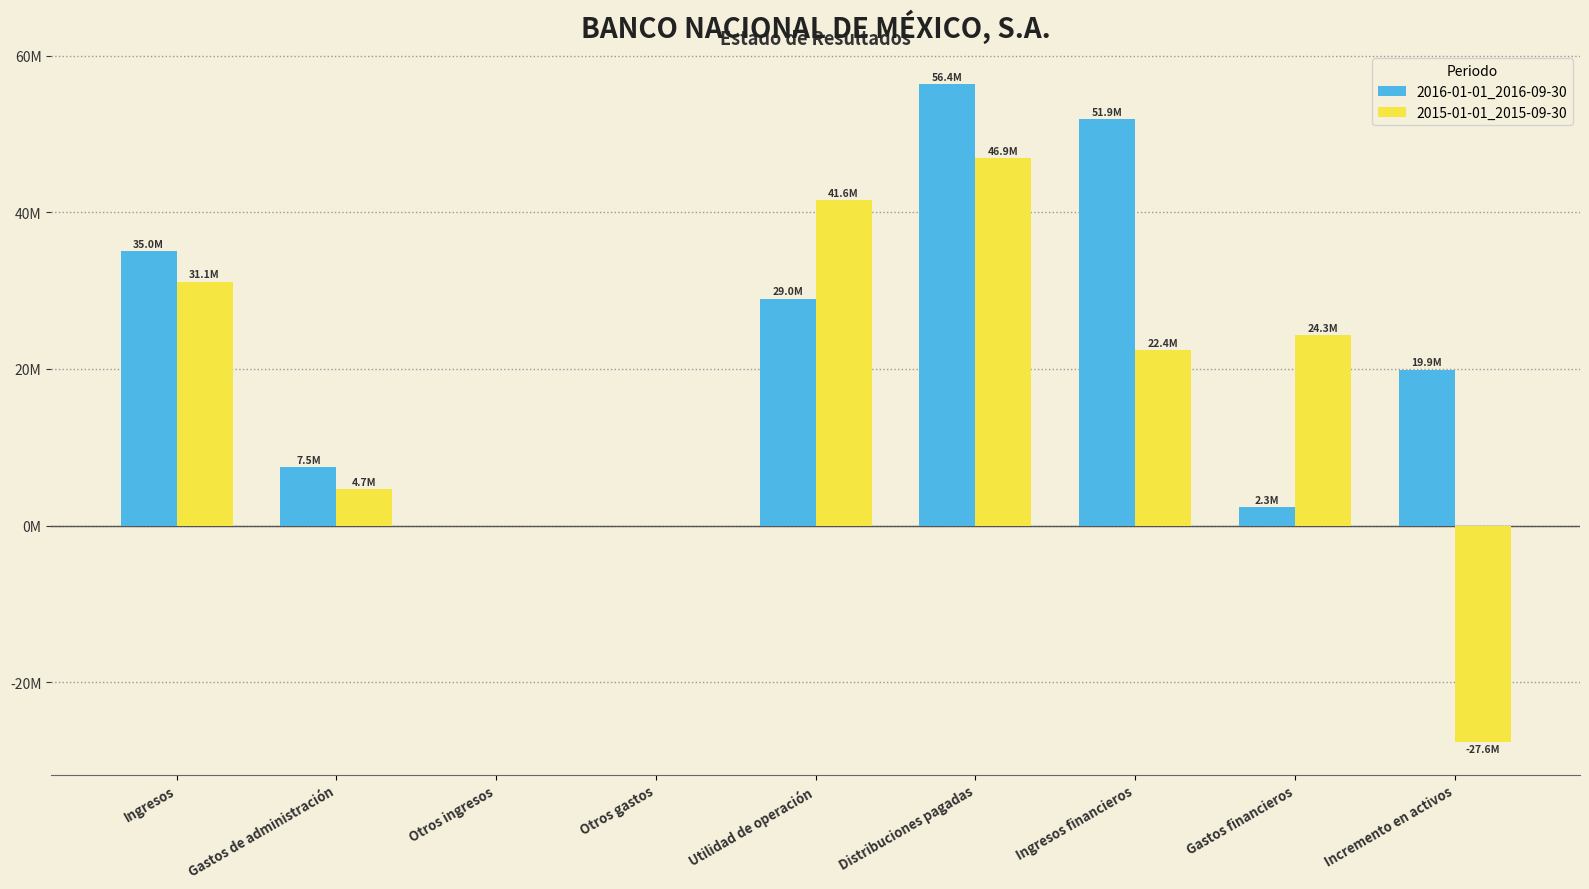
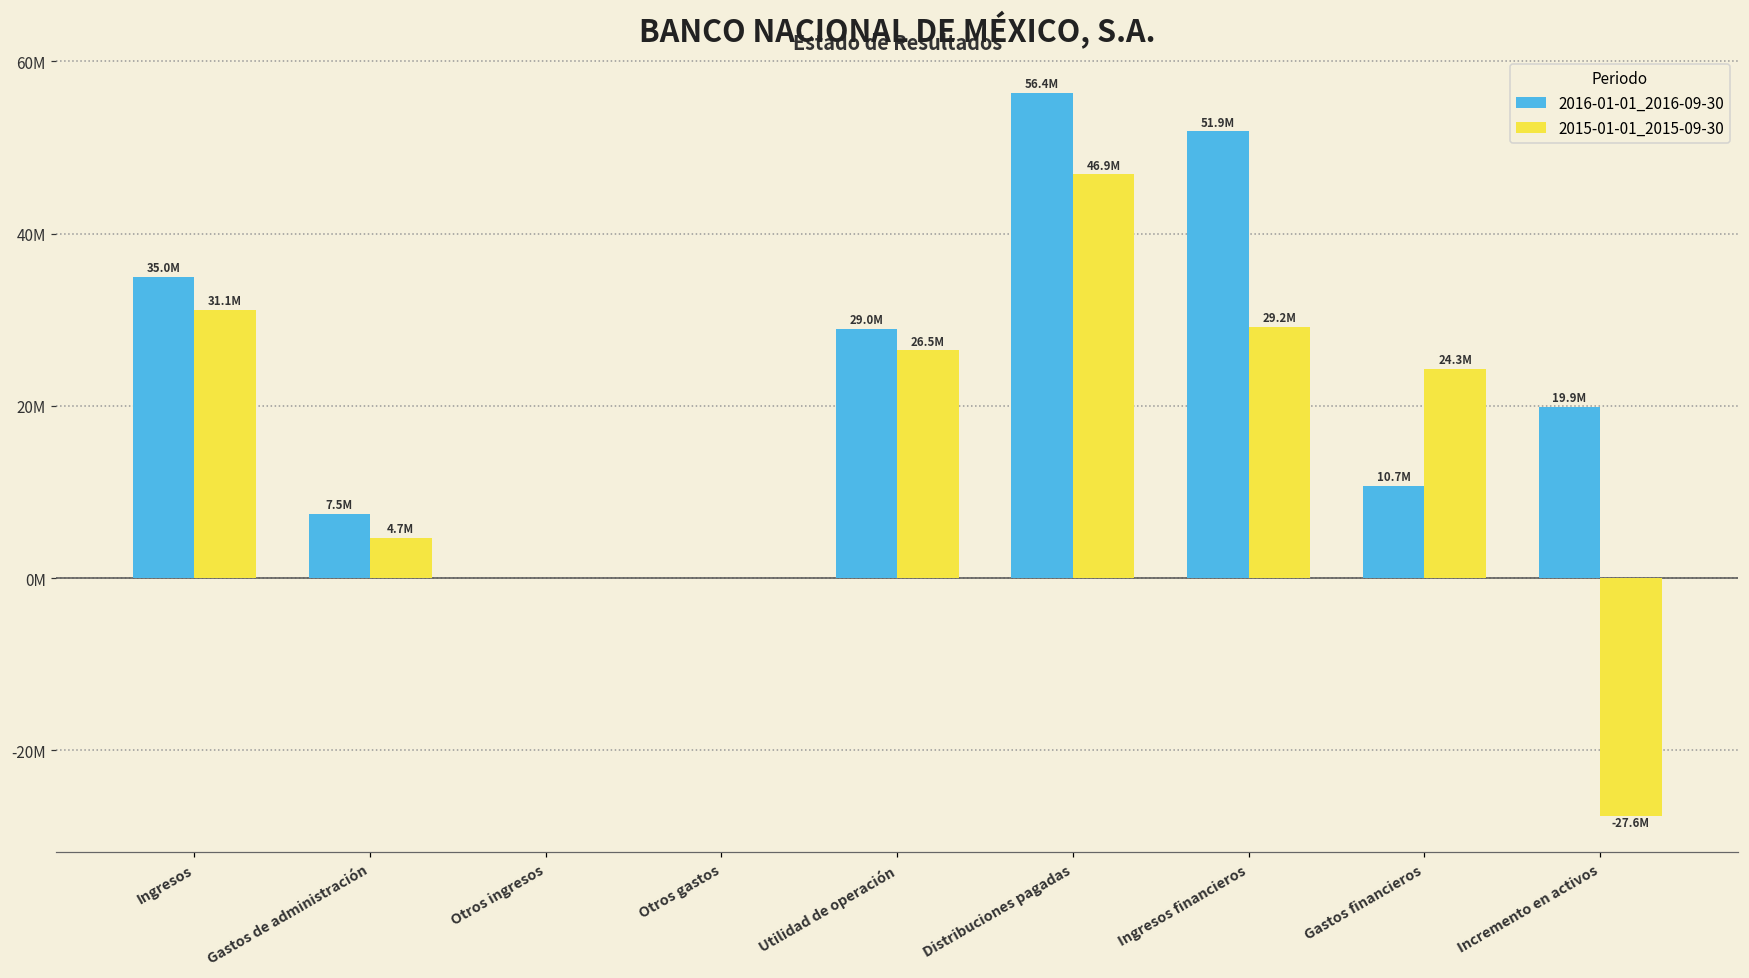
  {
    "2016-01-01_2016-09-30": {
      "Ingresos": "35.0M",
      "Gastos de administración": "7.5M",
      "Utilidad de operación": "29.0M",
      "Distribuciones pagadas": "56.4M",
      "Ingresos financieros": "51.9M",
-     "Gastos financieros": "2.3M",
+     "Gastos financieros": "10.7M",
      "Incremento en activos": "19.9M"
    },
    "2015-01-01_2015-09-30": {
      "Ingresos": "31.1M",
      "Gastos de administración": "4.7M",
-     "Utilidad de operación": "41.6M",
+     "Utilidad de operación": "26.5M",
      "Distribuciones pagadas": "46.9M",
-     "Ingresos financieros": "22.4M",
+     "Ingresos financieros": "29.2M",
      "Gastos financieros": "24.3M",
      "Incremento en activos": "-27.6M"
    }
  }
